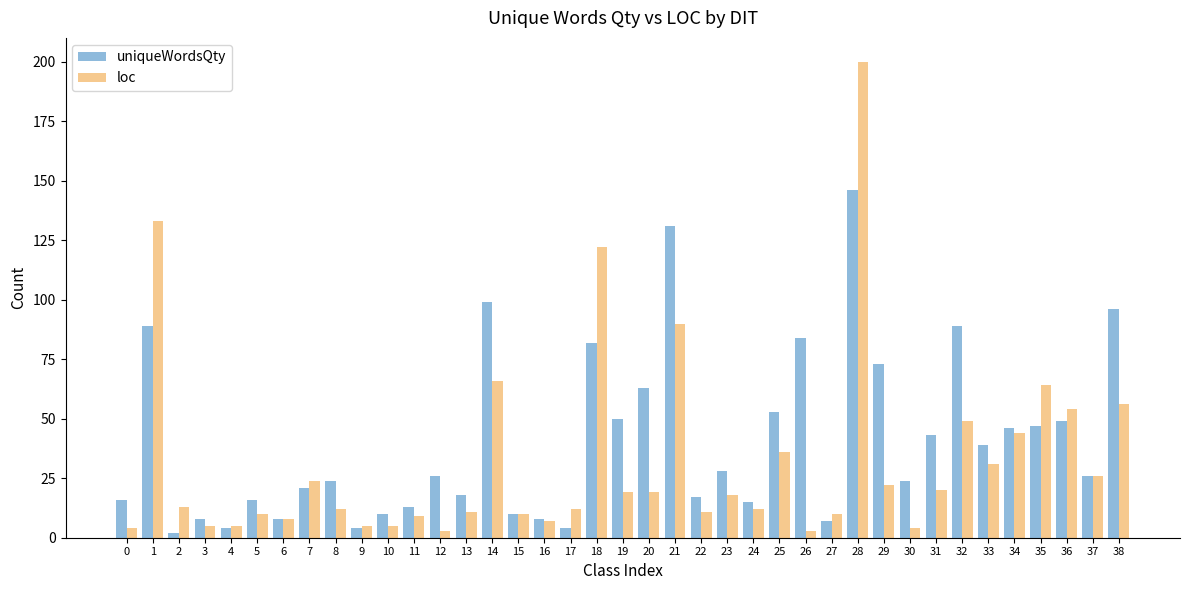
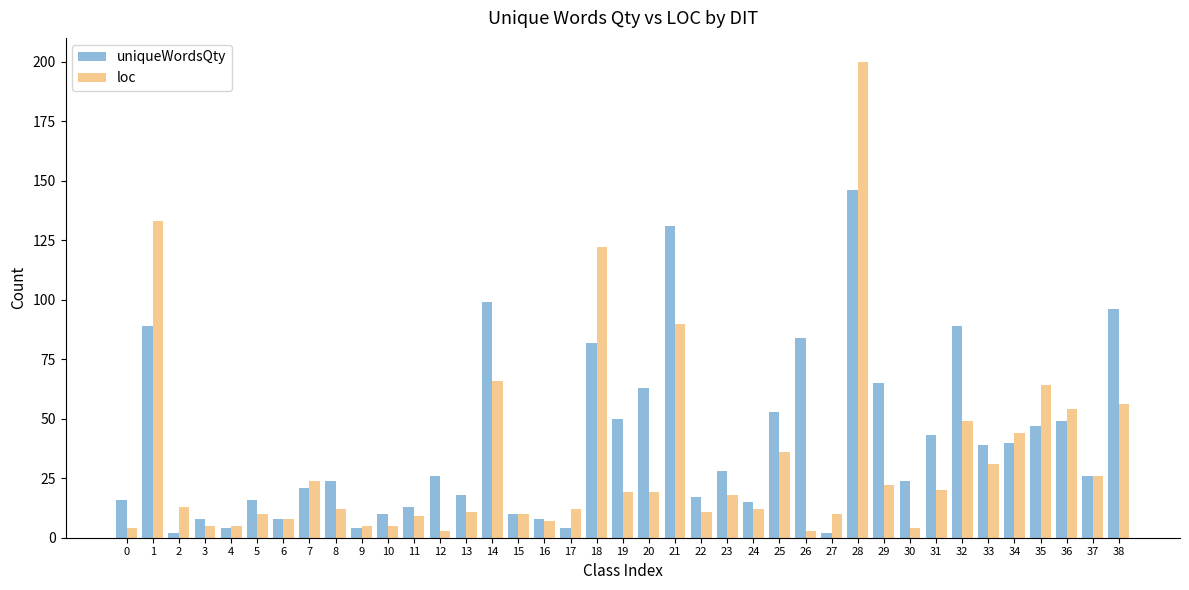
  {
    "uniqueWordsQty": {
      "0": 16,
      "1": 89,
      "2": 2,
      "3": 8,
      "4": 4,
      "5": 16,
      "6": 8,
      "7": 21,
      "8": 24,
      "9": 4,
      "10": 10,
      "11": 13,
      "12": 26,
      "13": 18,
      "14": 99,
      "15": 10,
      "16": 8,
      "17": 4,
      "18": 82,
      "19": 50,
      "20": 63,
      "21": 131,
      "22": 17,
      "23": 28,
      "24": 15,
      "25": 53,
      "26": 84,
-     "27": 7,
+     "27": 2,
      "28": 146,
-     "29": 73,
+     "29": 65,
      "30": 24,
      "31": 43,
      "32": 89,
      "33": 39,
-     "34": 46,
+     "34": 40,
      "35": 47,
      "36": 49,
      "37": 26,
      "38": 96
    },
    "loc": {
      "0": 4,
      "1": 133,
      "2": 13,
      "3": 5,
      "4": 5,
      "5": 10,
      "6": 8,
      "7": 24,
      "8": 12,
      "9": 5,
      "10": 5,
      "11": 9,
      "12": 3,
      "13": 11,
      "14": 66,
      "15": 10,
      "16": 7,
      "17": 12,
      "18": 122,
      "19": 19,
      "20": 19,
      "21": 90,
      "22": 11,
      "23": 18,
      "24": 12,
      "25": 36,
      "26": 3,
      "27": 10,
      "28": 200,
      "29": 22,
      "30": 4,
      "31": 20,
      "32": 49,
      "33": 31,
      "34": 44,
      "35": 64,
      "36": 54,
      "37": 26,
      "38": 56
    }
  }
